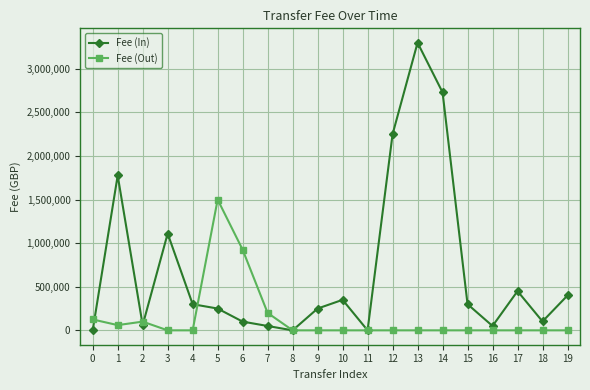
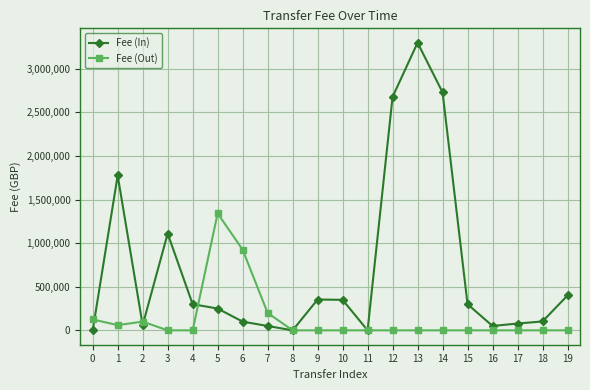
  {
    "Fee (In)": {
      "0": "0",
      "1": "1,800,000",
      "2": "100,000",
      "3": "1,100,000",
      "4": "300,000",
      "5": "300,000",
      "6": "100,000",
      "7": "100,000",
-     "9": "300,000",
+     "9": "400,000",
      "10": "400,000",
-     "12": "2,300,000",
+     "12": "2,700,000",
      "13": "3,300,000",
      "14": "2,700,000",
      "15": "300,000",
      "16": "100,000",
-     "17": "500,000",
+     "17": "100,000",
      "18": "100,000",
      "19": "400,000"
    },
    "Fee (Out)": {
      "0": "100,000",
      "1": "100,000",
      "2": "100,000",
      "3": "0",
      "4": "0",
-     "5": "1,500,000",
+     "5": "1,300,000",
      "6": "900,000",
      "7": "200,000",
      "9": "0",
      "10": "0",
      "12": "0",
      "13": "0",
      "14": "0",
      "15": "0",
      "16": "0",
      "17": "0",
      "18": "0",
      "19": "0"
    }
  }
